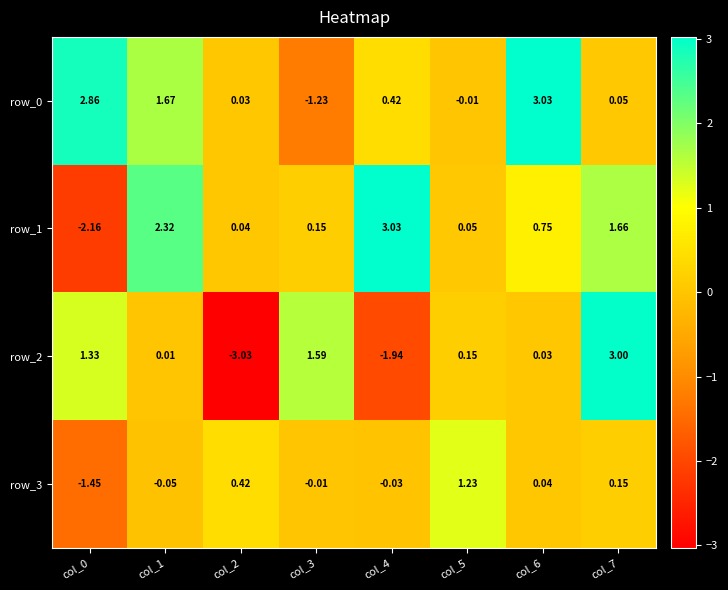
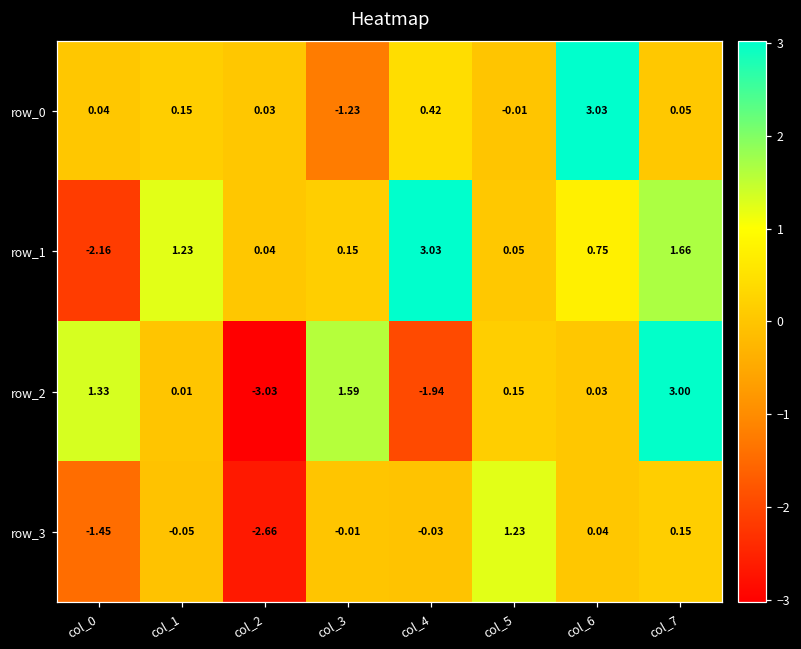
  {
    "row_0": {
-     "col_0": 2.86,
-     "col_1": 1.67,
+     "col_0": 0.04,
+     "col_1": 0.15,
      "col_2": 0.03,
      "col_3": -1.23,
      "col_4": 0.42,
      "col_5": -0.01,
      "col_6": 3.03,
      "col_7": 0.05
    },
    "row_1": {
      "col_0": -2.16,
-     "col_1": 2.32,
+     "col_1": 1.23,
      "col_2": 0.04,
      "col_3": 0.15,
      "col_4": 3.03,
      "col_5": 0.05,
      "col_6": 0.75,
      "col_7": 1.66
    },
    "row_2": {
      "col_0": 1.33,
      "col_1": 0.01,
      "col_2": -3.03,
      "col_3": 1.59,
      "col_4": -1.94,
      "col_5": 0.15,
      "col_6": 0.03,
      "col_7": 3.00
    },
    "row_3": {
      "col_0": -1.45,
      "col_1": -0.05,
-     "col_2": 0.42,
+     "col_2": -2.66,
      "col_3": -0.01,
      "col_4": -0.03,
      "col_5": 1.23,
      "col_6": 0.04,
      "col_7": 0.15
    }
  }
